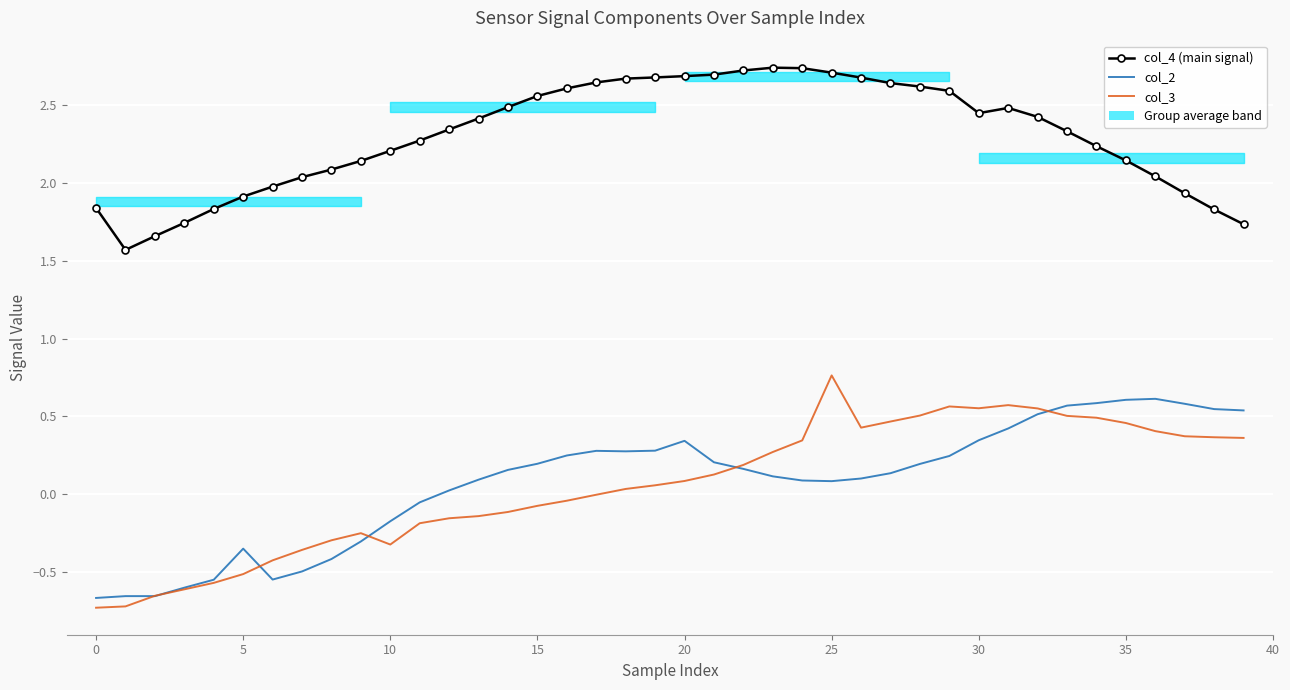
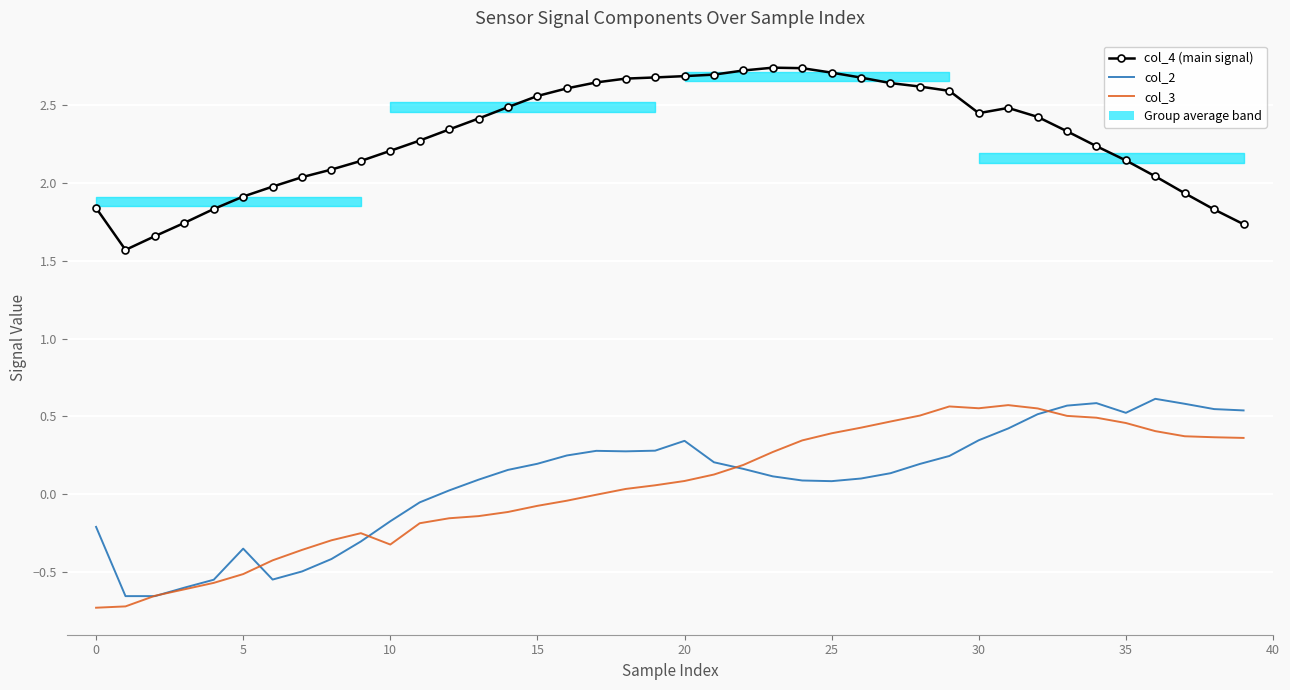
  {
    "col_4 (main signal)": {
      "0": 1.84,
      "5": 1.91,
      "10": 2.21,
      "15": 2.56,
      "20": 2.69,
      "25": 2.71,
      "30": 2.45,
      "35": 2.15
    },
    "col_2": {
-     "0": -0.67,
+     "0": -0.21,
      "5": -0.35,
      "10": -0.17,
      "15": 0.20,
      "20": 0.34,
      "25": 0.08,
      "30": 0.35,
-     "35": 0.61
+     "35": 0.52
    },
    "col_3": {
      "0": -0.73,
      "5": -0.51,
      "10": -0.32,
      "15": -0.07,
      "20": 0.09,
-     "25": 0.76,
+     "25": 0.39,
      "30": 0.55,
      "35": 0.46
    }
  }
